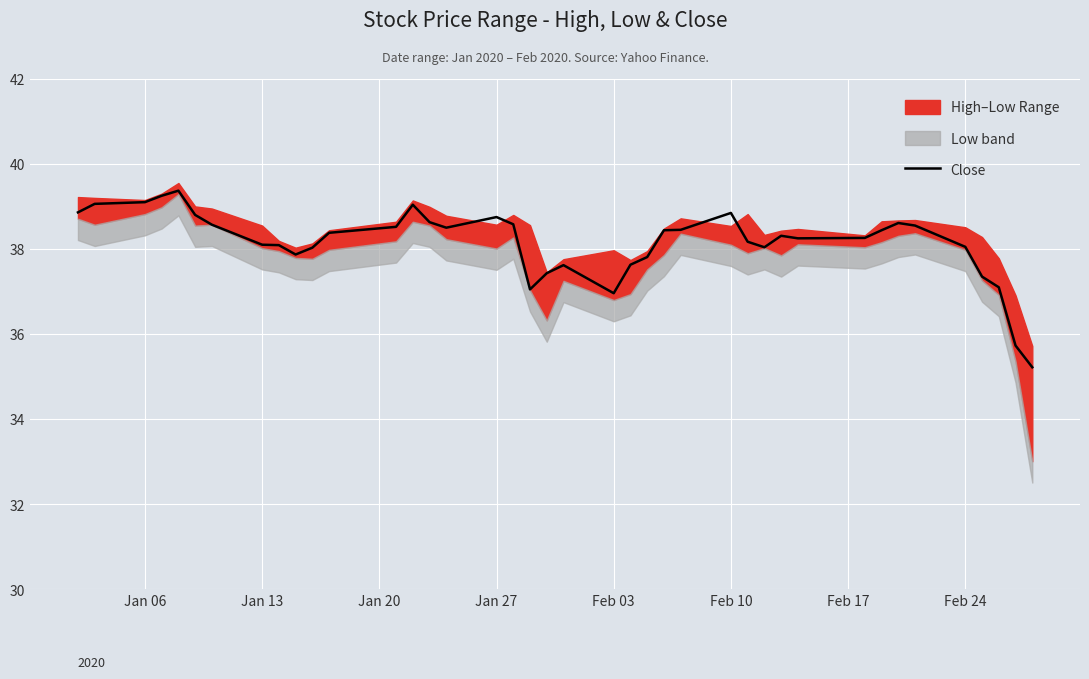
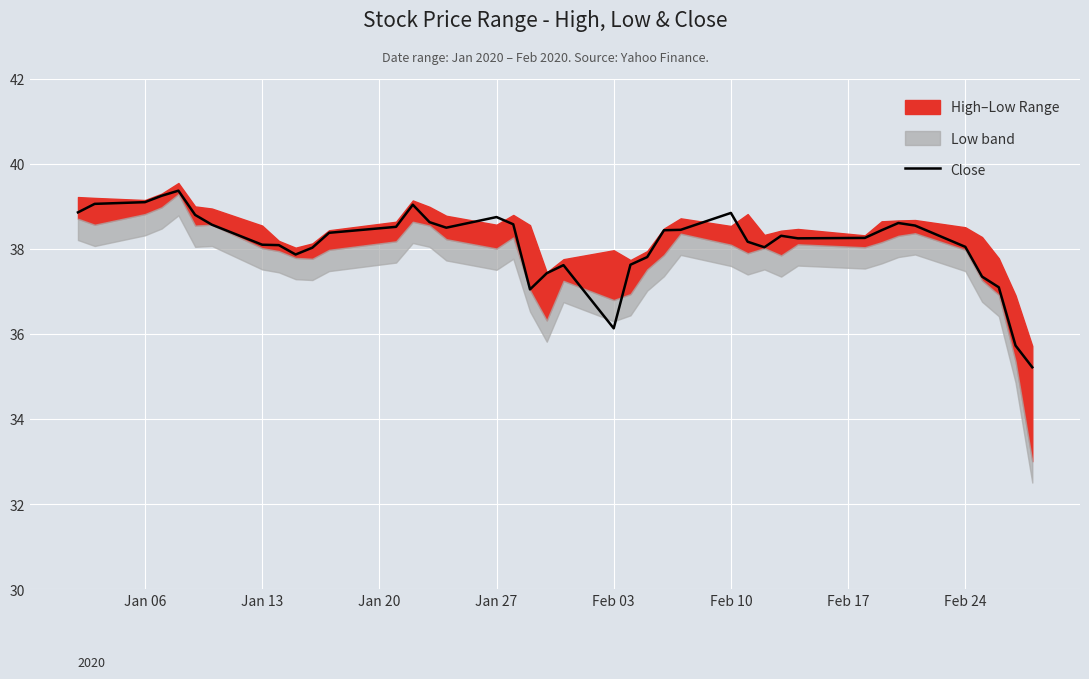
  {
    "Close": {
      "Jan 13": 38.1,
      "Jan 27": 38.8,
-     "Feb 03": 37.0,
+     "Feb 03": 36.1,
      "Feb 10": 38.8,
      "Feb 24": 38.0
    }
  }
